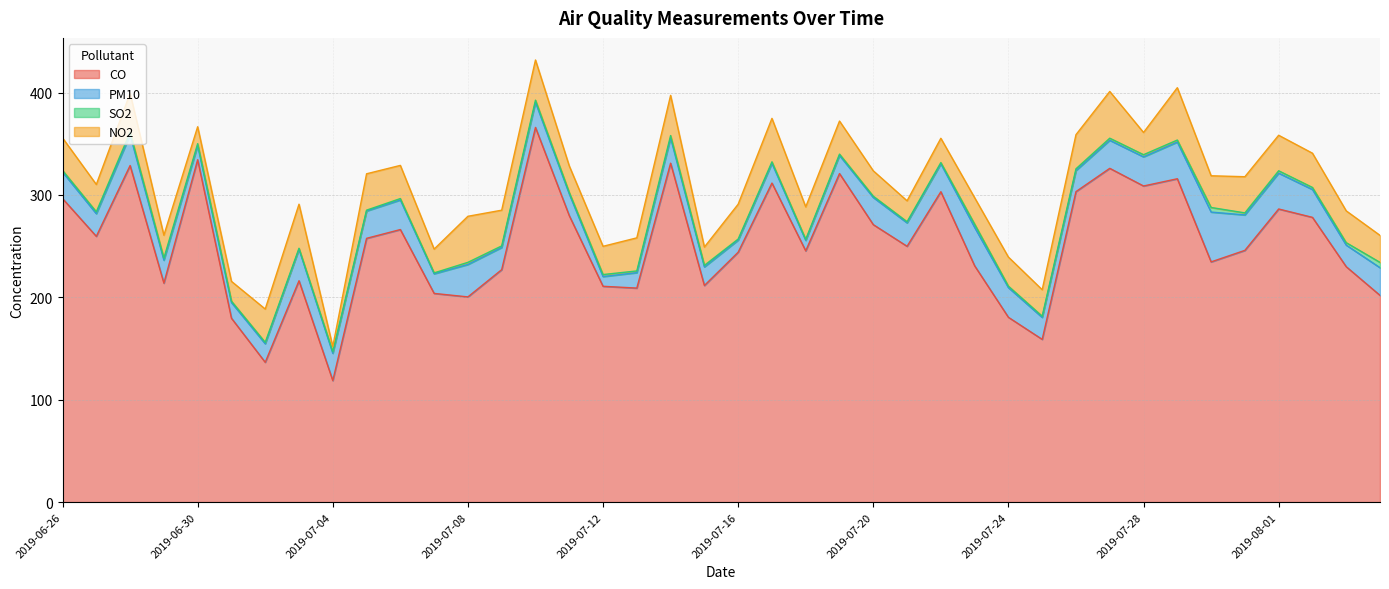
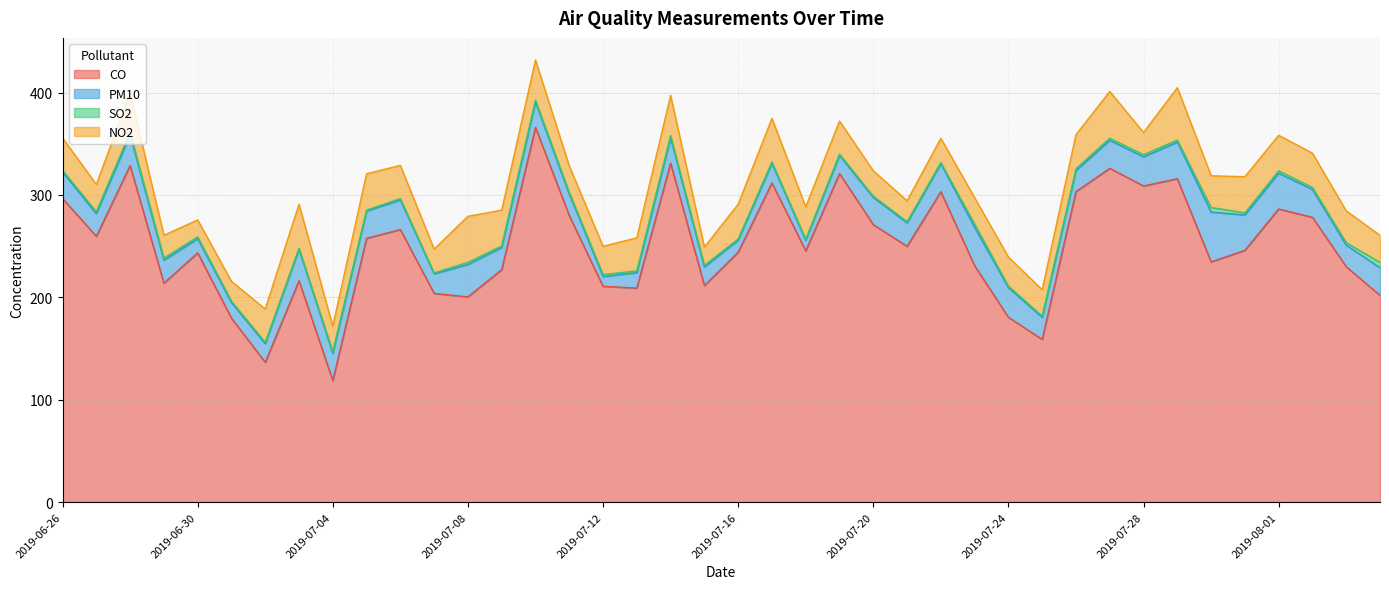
  {
    "CO": {
      "2019-06-26": 296,
-     "2019-06-30": 334,
+     "2019-06-30": 243,
      "2019-07-04": 119,
      "2019-07-08": 200,
      "2019-07-12": 211,
      "2019-07-16": 244,
      "2019-07-20": 271,
      "2019-07-24": 180,
      "2019-07-28": 309,
      "2019-08-01": 286
    },
    "NO2": {
      "2019-06-26": 32,
      "2019-06-30": 17,
-     "2019-07-04": 5,
+     "2019-07-04": 25,
      "2019-07-08": 45,
      "2019-07-12": 28,
      "2019-07-16": 34,
      "2019-07-20": 25,
      "2019-07-24": 28,
      "2019-07-28": 22,
      "2019-08-01": 35
    }
  }
